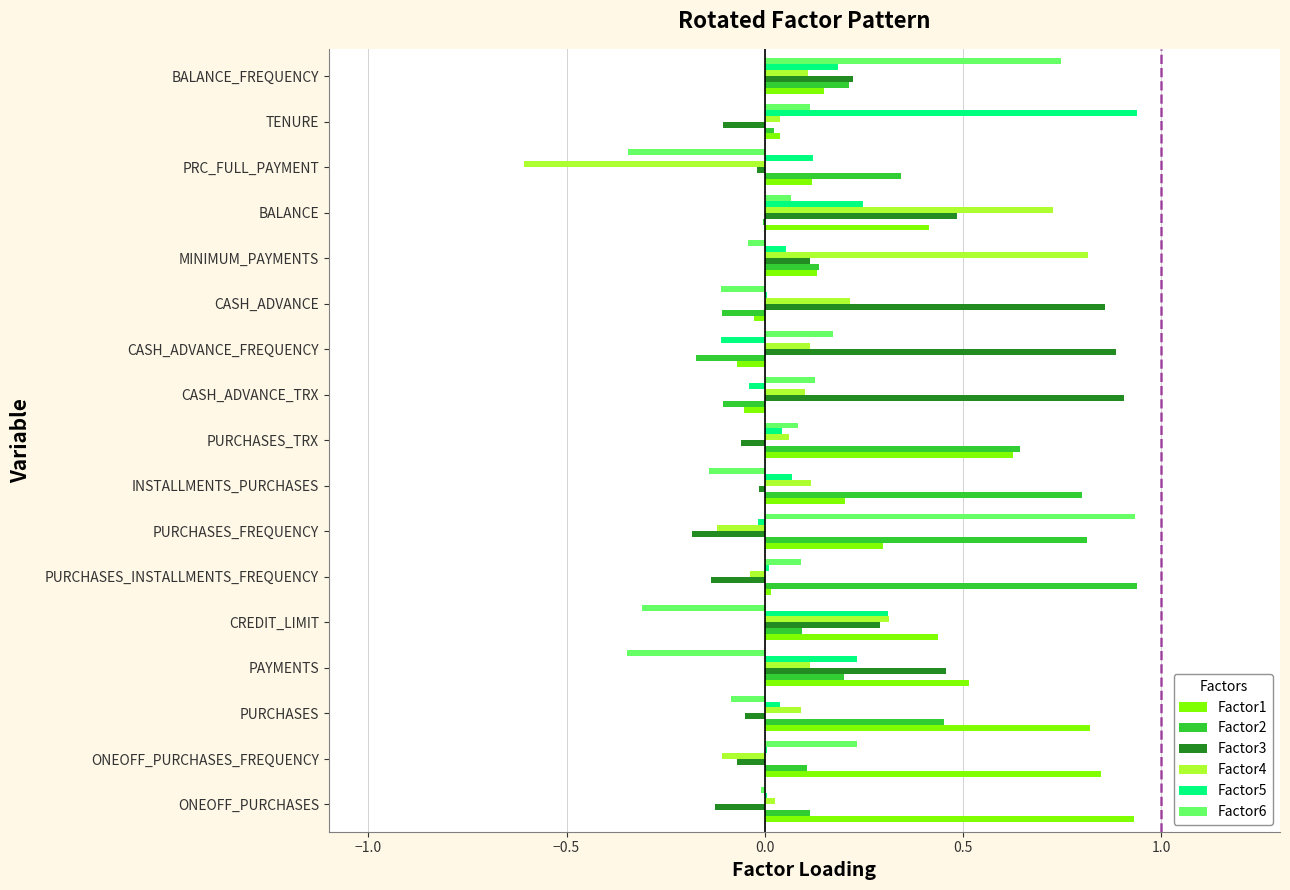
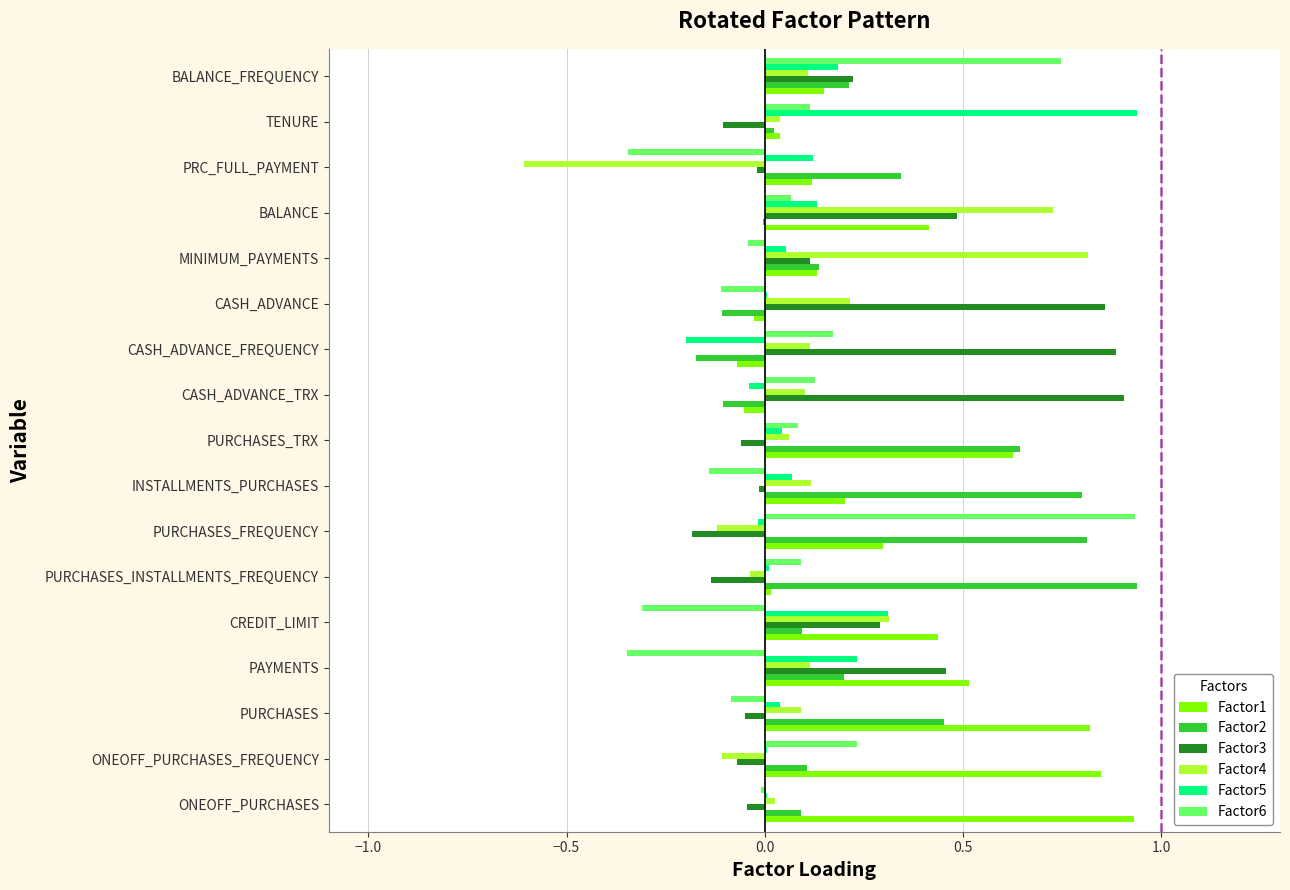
  {
    "Factor1": {
      "BALANCE_FREQUENCY": 0.15,
      "TENURE": 0.04,
      "PRC_FULL_PAYMENT": 0.12,
      "BALANCE": 0.41,
      "MINIMUM_PAYMENTS": 0.13,
      "CASH_ADVANCE": -0.03,
      "CASH_ADVANCE_FREQUENCY": -0.07,
      "CASH_ADVANCE_TRX": -0.05,
      "PURCHASES_TRX": 0.63,
      "INSTALLMENTS_PURCHASES": 0.20,
      "PURCHASES_FREQUENCY": 0.30,
      "PURCHASES_INSTALLMENTS_FREQUENCY": 0.02,
      "CREDIT_LIMIT": 0.44,
      "PAYMENTS": 0.52,
      "PURCHASES": 0.82,
      "ONEOFF_PURCHASES_FREQUENCY": 0.85,
      "ONEOFF_PURCHASES": 0.93
    },
    "Factor2": {
      "BALANCE_FREQUENCY": 0.21,
      "TENURE": 0.02,
      "PRC_FULL_PAYMENT": 0.35,
      "MINIMUM_PAYMENTS": 0.14,
      "CASH_ADVANCE": -0.11,
      "CASH_ADVANCE_FREQUENCY": -0.17,
      "CASH_ADVANCE_TRX": -0.11,
      "PURCHASES_TRX": 0.64,
      "INSTALLMENTS_PURCHASES": 0.80,
      "PURCHASES_FREQUENCY": 0.81,
      "PURCHASES_INSTALLMENTS_FREQUENCY": 0.94,
      "CREDIT_LIMIT": 0.09,
      "PAYMENTS": 0.20,
      "PURCHASES": 0.45,
      "ONEOFF_PURCHASES_FREQUENCY": 0.11,
-     "ONEOFF_PURCHASES": 0.11
+     "ONEOFF_PURCHASES": 0.09
    },
    "Factor3": {
      "BALANCE_FREQUENCY": 0.22,
      "TENURE": -0.11,
      "PRC_FULL_PAYMENT": -0.02,
      "BALANCE": 0.49,
      "MINIMUM_PAYMENTS": 0.11,
      "CASH_ADVANCE": 0.86,
      "CASH_ADVANCE_FREQUENCY": 0.89,
      "CASH_ADVANCE_TRX": 0.91,
      "PURCHASES_TRX": -0.06,
      "INSTALLMENTS_PURCHASES": -0.01,
      "PURCHASES_FREQUENCY": -0.18,
      "PURCHASES_INSTALLMENTS_FREQUENCY": -0.13,
      "CREDIT_LIMIT": 0.29,
      "PAYMENTS": 0.46,
      "PURCHASES": -0.05,
      "ONEOFF_PURCHASES_FREQUENCY": -0.07,
-     "ONEOFF_PURCHASES": -0.13
+     "ONEOFF_PURCHASES": -0.05
    },
    "Factor4": {
      "BALANCE_FREQUENCY": 0.11,
      "TENURE": 0.04,
      "PRC_FULL_PAYMENT": -0.61,
      "BALANCE": 0.73,
      "MINIMUM_PAYMENTS": 0.82,
      "CASH_ADVANCE": 0.22,
      "CASH_ADVANCE_FREQUENCY": 0.11,
      "CASH_ADVANCE_TRX": 0.10,
      "PURCHASES_TRX": 0.06,
      "INSTALLMENTS_PURCHASES": 0.12,
      "PURCHASES_FREQUENCY": -0.12,
      "PURCHASES_INSTALLMENTS_FREQUENCY": -0.04,
      "CREDIT_LIMIT": 0.31,
      "PAYMENTS": 0.12,
      "PURCHASES": 0.09,
      "ONEOFF_PURCHASES_FREQUENCY": -0.11,
      "ONEOFF_PURCHASES": 0.03
    },
    "Factor5": {
      "BALANCE_FREQUENCY": 0.18,
      "TENURE": 0.94,
      "PRC_FULL_PAYMENT": 0.12,
-     "BALANCE": 0.25,
+     "BALANCE": 0.13,
      "MINIMUM_PAYMENTS": 0.05,
-     "CASH_ADVANCE_FREQUENCY": -0.11,
+     "CASH_ADVANCE_FREQUENCY": -0.20,
      "CASH_ADVANCE_TRX": -0.04,
      "PURCHASES_TRX": 0.04,
      "INSTALLMENTS_PURCHASES": 0.07,
      "PURCHASES_FREQUENCY": -0.02,
      "PURCHASES_INSTALLMENTS_FREQUENCY": 0.01,
      "CREDIT_LIMIT": 0.31,
      "PAYMENTS": 0.23,
      "PURCHASES": 0.04
    },
    "Factor6": {
      "BALANCE_FREQUENCY": 0.75,
      "TENURE": 0.11,
      "PRC_FULL_PAYMENT": -0.34,
      "BALANCE": 0.07,
      "MINIMUM_PAYMENTS": -0.04,
      "CASH_ADVANCE": -0.11,
      "CASH_ADVANCE_FREQUENCY": 0.17,
      "CASH_ADVANCE_TRX": 0.13,
      "PURCHASES_TRX": 0.08,
      "INSTALLMENTS_PURCHASES": -0.14,
      "PURCHASES_FREQUENCY": 0.93,
      "PURCHASES_INSTALLMENTS_FREQUENCY": 0.09,
      "CREDIT_LIMIT": -0.31,
      "PAYMENTS": -0.35,
      "PURCHASES": -0.09,
      "ONEOFF_PURCHASES_FREQUENCY": 0.23,
      "ONEOFF_PURCHASES": -0.01
    }
  }
